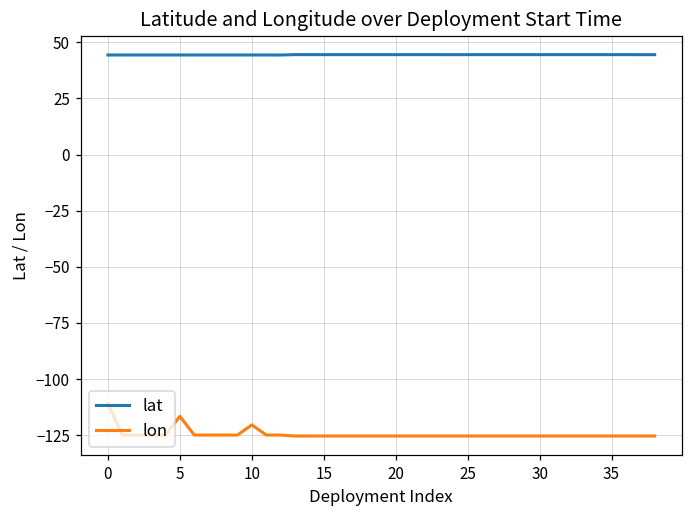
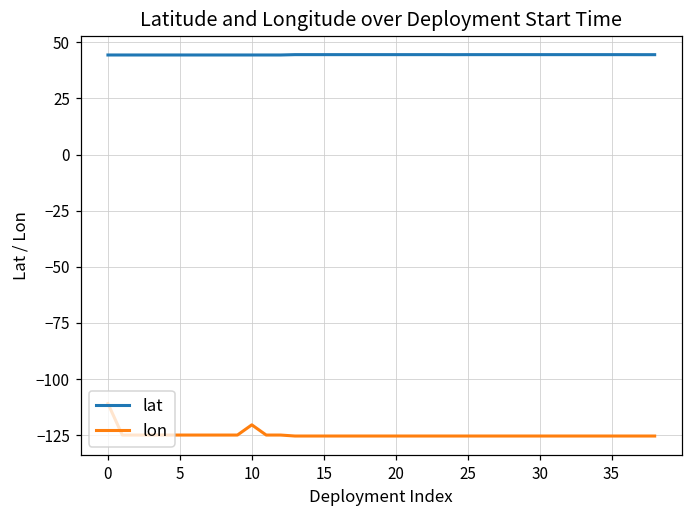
  {
    "lat": {
      "0": 44,
      "5": 44,
      "10": 44,
      "15": 45,
      "20": 45,
      "25": 45,
      "30": 45,
      "35": 45
    },
    "lon": {
-     "5": -117,
+     "5": -125,
      "10": -120,
      "15": -125,
      "20": -125,
      "25": -125,
      "30": -125,
      "35": -125
    }
  }
